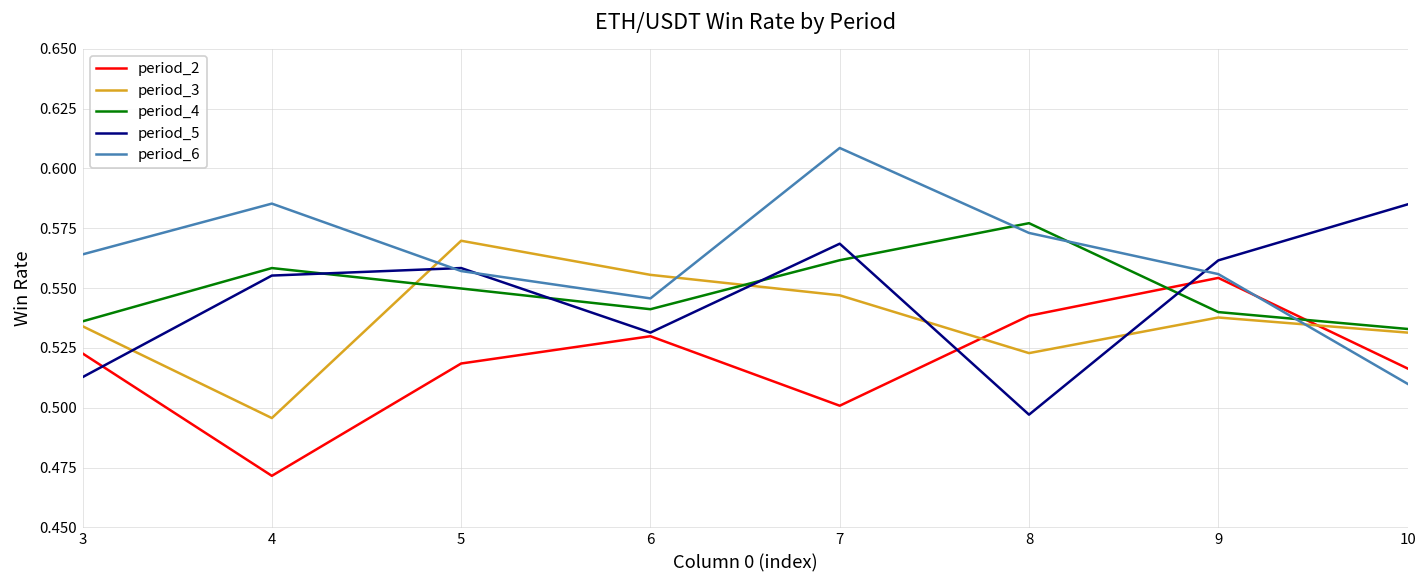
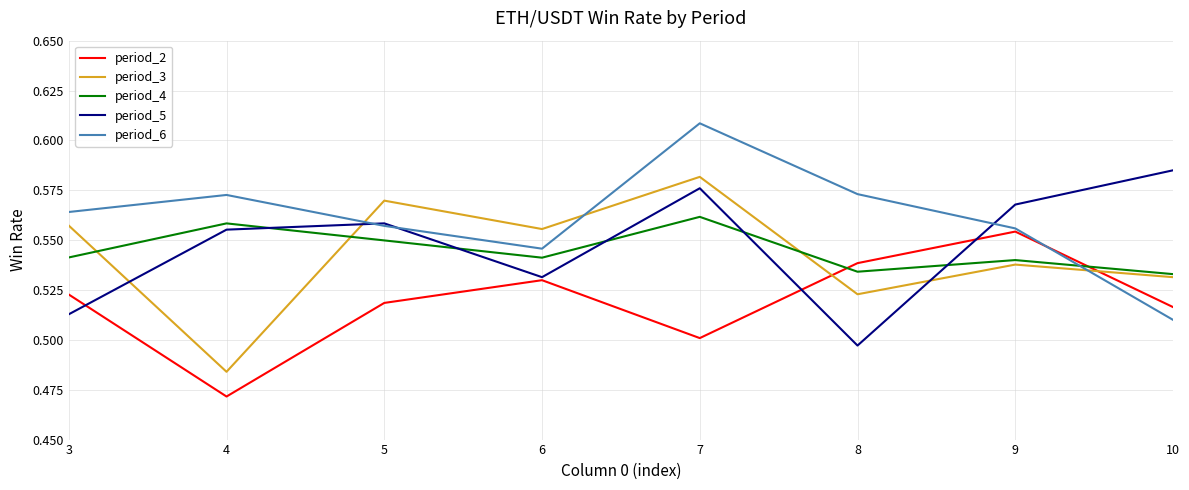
  {
    "period_2": {
      "3": 0.523,
      "4": 0.472,
      "5": 0.519,
      "6": 0.530,
      "7": 0.501,
      "8": 0.538,
      "9": 0.554,
      "10": 0.516
    },
    "period_3": {
-     "3": 0.534,
-     "4": 0.496,
+     "3": 0.557,
+     "4": 0.484,
      "5": 0.570,
      "6": 0.556,
-     "7": 0.547,
+     "7": 0.582,
      "8": 0.523,
      "9": 0.538,
      "10": 0.531
    },
    "period_4": {
-     "3": 0.536,
+     "3": 0.541,
      "4": 0.558,
      "5": 0.550,
      "6": 0.541,
      "7": 0.562,
-     "8": 0.577,
+     "8": 0.534,
      "9": 0.540,
      "10": 0.533
    },
    "period_5": {
      "3": 0.513,
      "4": 0.555,
      "6": 0.531,
-     "7": 0.569,
+     "7": 0.576,
      "8": 0.497,
-     "9": 0.562,
+     "9": 0.568,
      "10": 0.585
    },
    "period_6": {
      "3": 0.564,
-     "4": 0.585,
+     "4": 0.573,
      "6": 0.546,
      "7": 0.609,
      "8": 0.573,
      "9": 0.556,
      "10": 0.510
    }
  }
